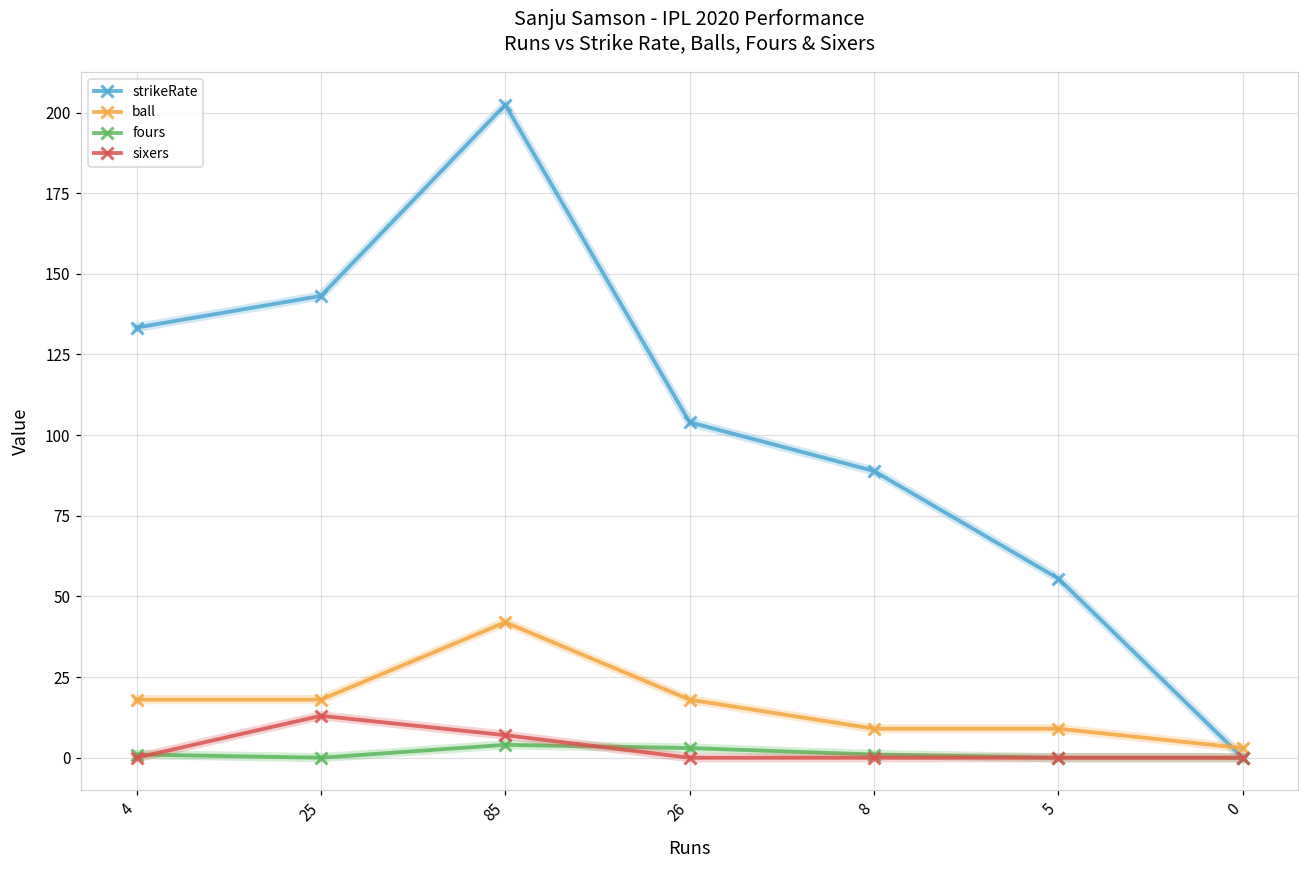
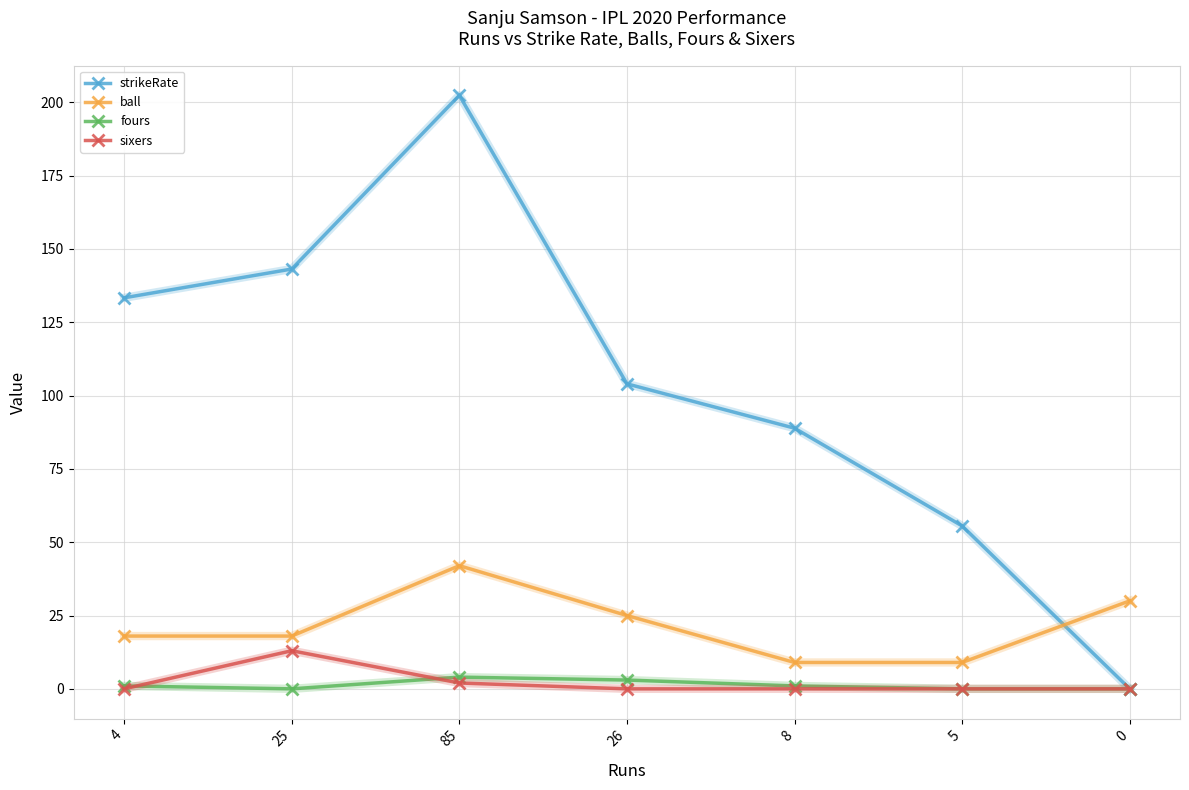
  {
    "strikeRate": {
      "4": 133,
      "25": 143,
      "85": 202,
      "26": 104,
      "8": 89,
      "5": 56
    },
    "ball": {
      "4": 18,
      "25": 18,
      "85": 42,
-     "26": 18,
+     "26": 25,
      "8": 9,
      "5": 9,
-     "0": 3
+     "0": 30
    },
    "fours": {
      "4": 1,
      "25": 0,
      "85": 4,
      "26": 3,
      "8": 1
    },
    "sixers": {
      "4": 0,
      "25": 13,
-     "85": 7,
+     "85": 2,
      "26": 0,
      "8": 0
    }
  }
